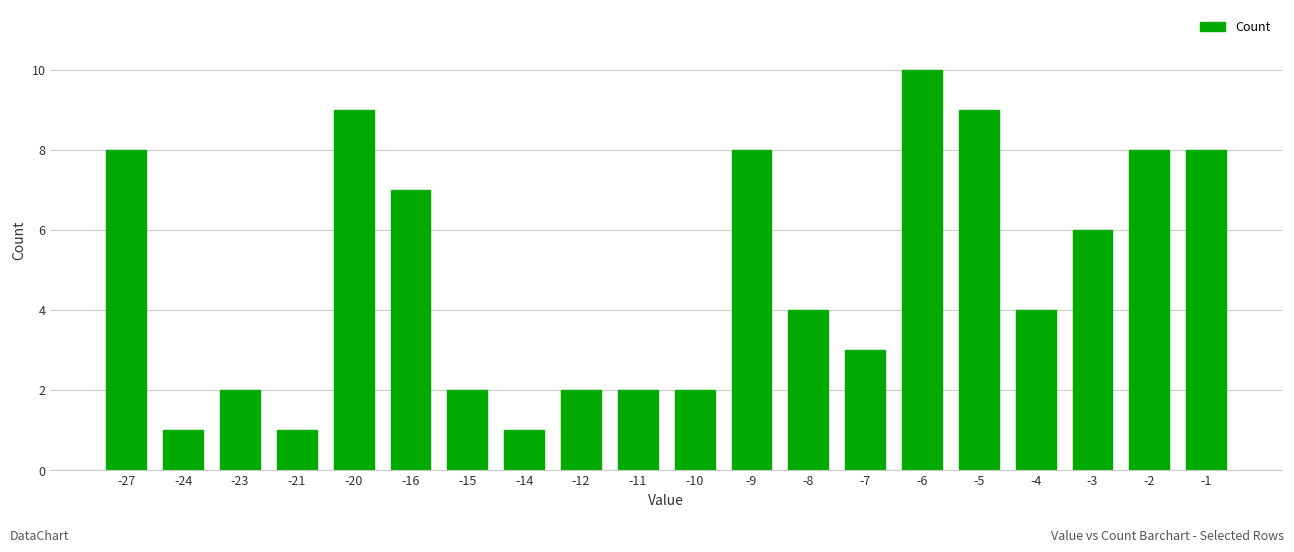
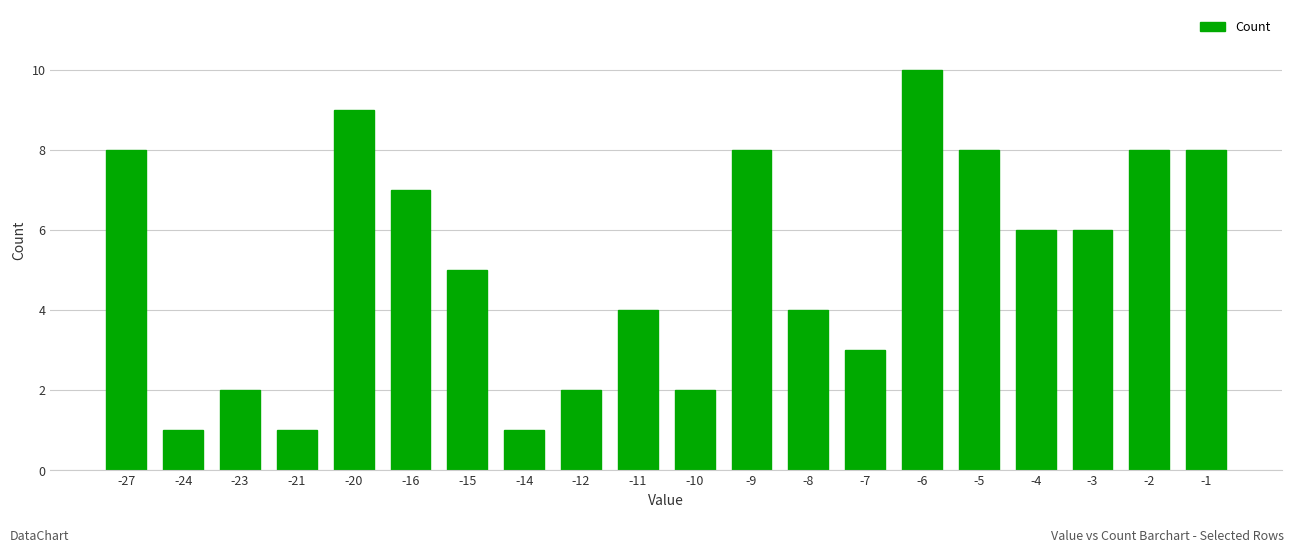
  {
    "-27": 8,
    "-24": 1,
    "-23": 2,
    "-21": 1,
    "-20": 9,
    "-16": 7,
-   "-15": 2,
+   "-15": 5,
    "-14": 1,
    "-12": 2,
-   "-11": 2,
+   "-11": 4,
    "-10": 2,
    "-9": 8,
    "-8": 4,
    "-7": 3,
    "-6": 10,
-   "-5": 9,
-   "-4": 4,
+   "-5": 8,
+   "-4": 6,
    "-3": 6,
    "-2": 8,
    "-1": 8
  }
